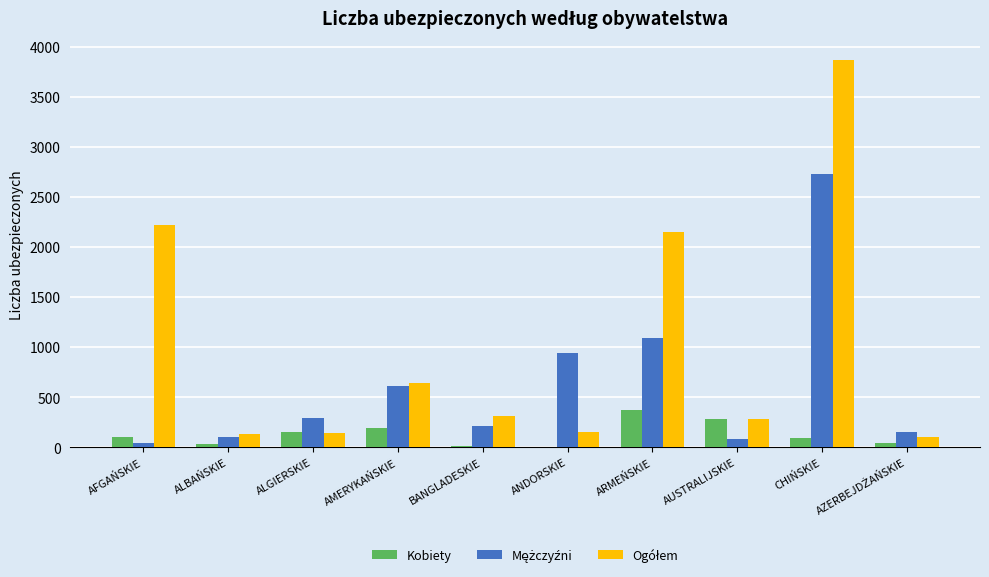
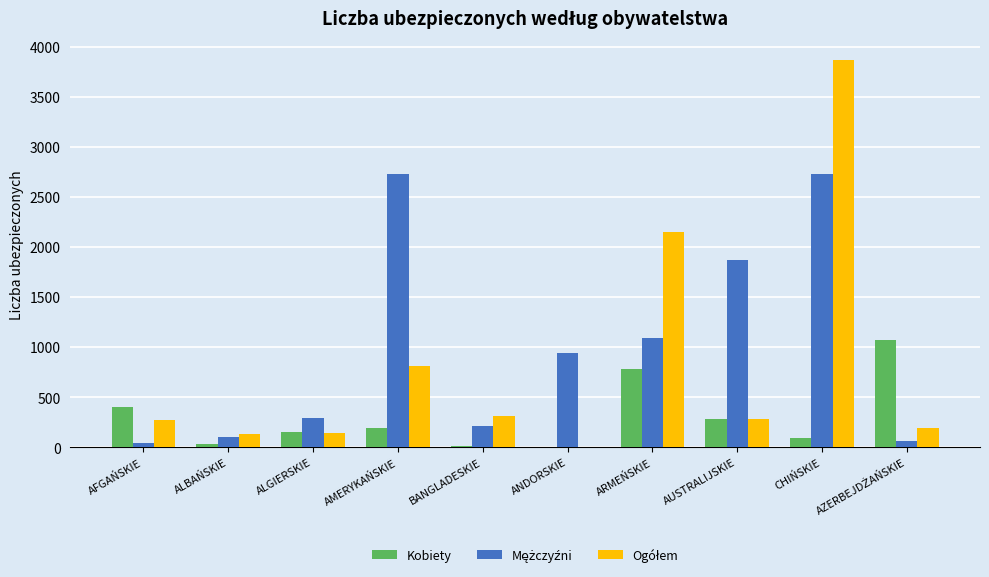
  {
    "Kobiety": {
-     "AFGAŃSKIE": 100,
+     "AFGAŃSKIE": 410,
      "ALBAŃSKIE": 30,
      "ALGIERSKIE": 150,
      "AMERYKAŃSKIE": 200,
-     "ARMEŃSKIE": 370,
+     "ARMEŃSKIE": 790,
      "AUSTRALIJSKIE": 280,
      "CHIŃSKIE": 100,
-     "AZERBEJDŻAŃSKIE": 50
+     "AZERBEJDŻAŃSKIE": 1070
    },
    "Mężczyźni": {
      "AFGAŃSKIE": 50,
      "ALBAŃSKIE": 100,
      "ALGIERSKIE": 290,
-     "AMERYKAŃSKIE": 620,
+     "AMERYKAŃSKIE": 2730,
      "BANGLADESKIE": 220,
      "ANDORSKIE": 950,
      "ARMEŃSKIE": 1090,
-     "AUSTRALIJSKIE": 80,
+     "AUSTRALIJSKIE": 1880,
      "CHIŃSKIE": 2730,
-     "AZERBEJDŻAŃSKIE": 150
+     "AZERBEJDŻAŃSKIE": 70
    },
    "Ogółem": {
-     "AFGAŃSKIE": 2220,
+     "AFGAŃSKIE": 270,
      "ALBAŃSKIE": 130,
      "ALGIERSKIE": 150,
-     "AMERYKAŃSKIE": 640,
+     "AMERYKAŃSKIE": 820,
      "BANGLADESKIE": 310,
-     "ANDORSKIE": 150,
+     "ANDORSKIE": 0,
      "ARMEŃSKIE": 2150,
      "AUSTRALIJSKIE": 290,
      "CHIŃSKIE": 3860,
-     "AZERBEJDŻAŃSKIE": 100
+     "AZERBEJDŻAŃSKIE": 200
    }
  }
